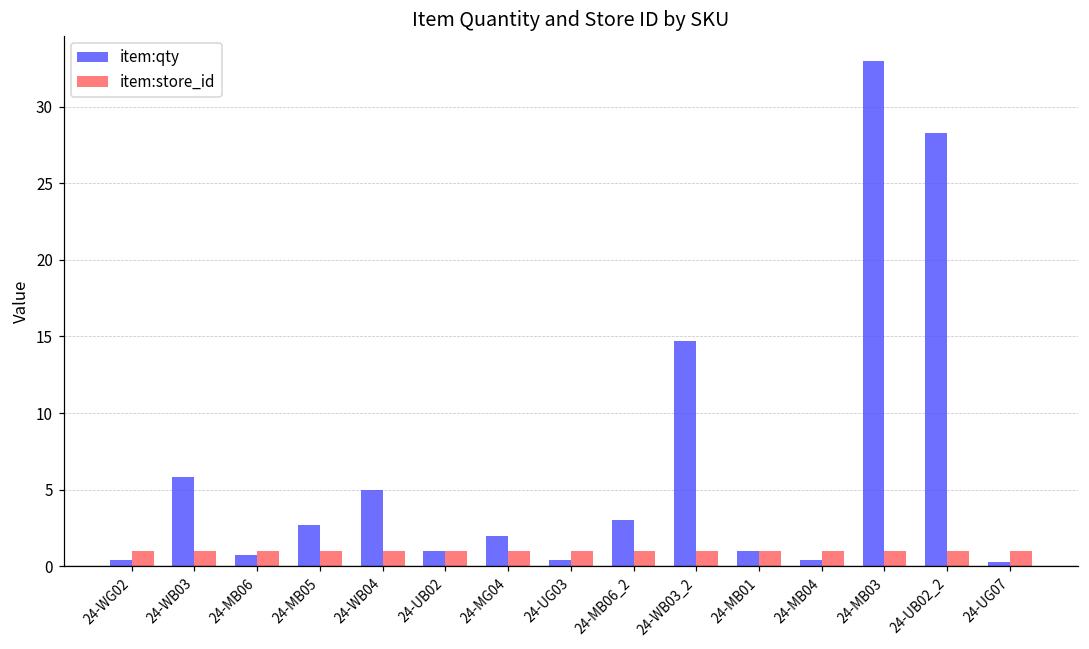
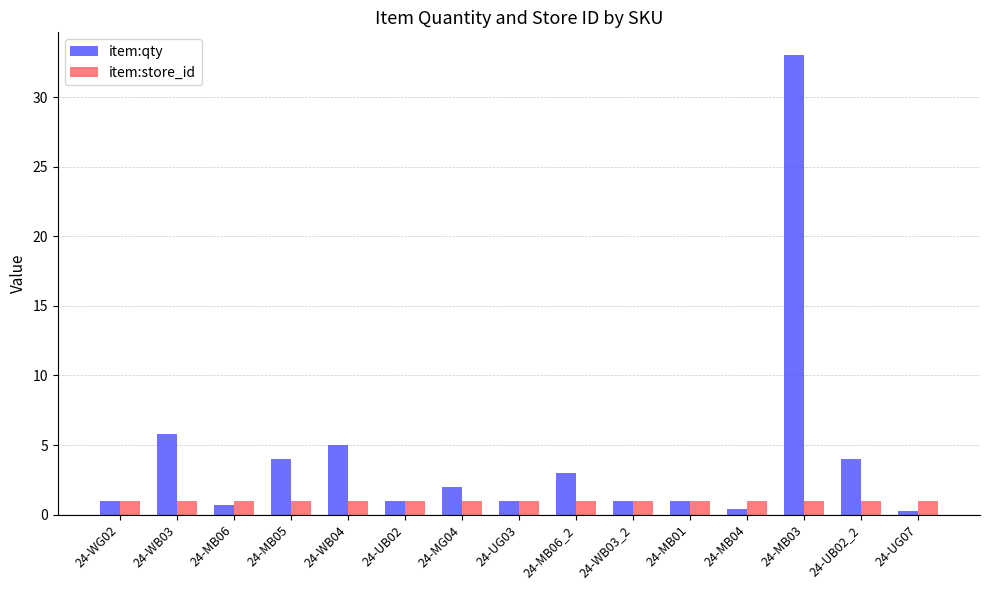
  {
    "item:qty": {
-     "24-WG02": 0.4,
+     "24-WG02": 1.0,
      "24-WB03": 5.8,
      "24-MB06": 0.7,
-     "24-MB05": 2.7,
+     "24-MB05": 4.0,
      "24-WB04": 5.0,
      "24-UB02": 1.0,
      "24-MG04": 2.0,
-     "24-UG03": 0.4,
+     "24-UG03": 1.0,
      "24-MB06_2": 3.0,
-     "24-WB03_2": 14.7,
+     "24-WB03_2": 1.0,
      "24-MB01": 1.0,
      "24-MB04": 0.4,
      "24-MB03": 33.0,
-     "24-UB02_2": 28.3,
+     "24-UB02_2": 4.0,
      "24-UG07": 0.3
    },
    "item:store_id": {
      "24-WG02": 1.0,
      "24-WB03": 1.0,
      "24-MB06": 1.0,
      "24-MB05": 1.0,
      "24-WB04": 1.0,
      "24-UB02": 1.0,
      "24-MG04": 1.0,
      "24-UG03": 1.0,
      "24-MB06_2": 1.0,
      "24-WB03_2": 1.0,
      "24-MB01": 1.0,
      "24-MB04": 1.0,
      "24-MB03": 1.0,
      "24-UB02_2": 1.0,
      "24-UG07": 1.0
    }
  }
